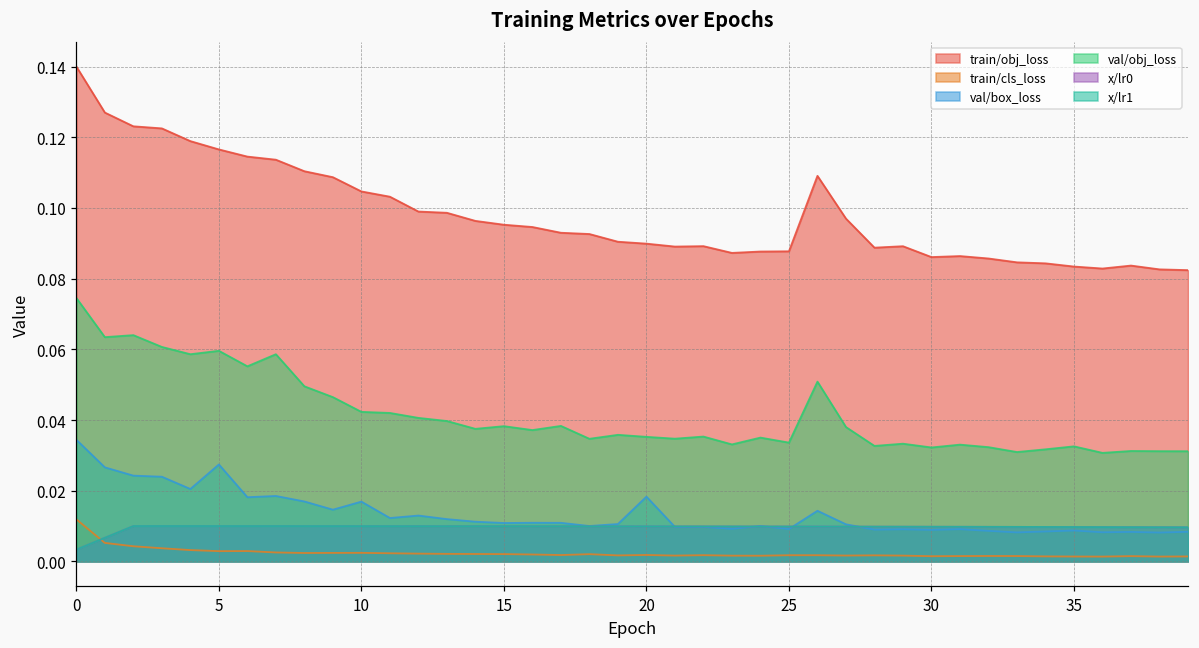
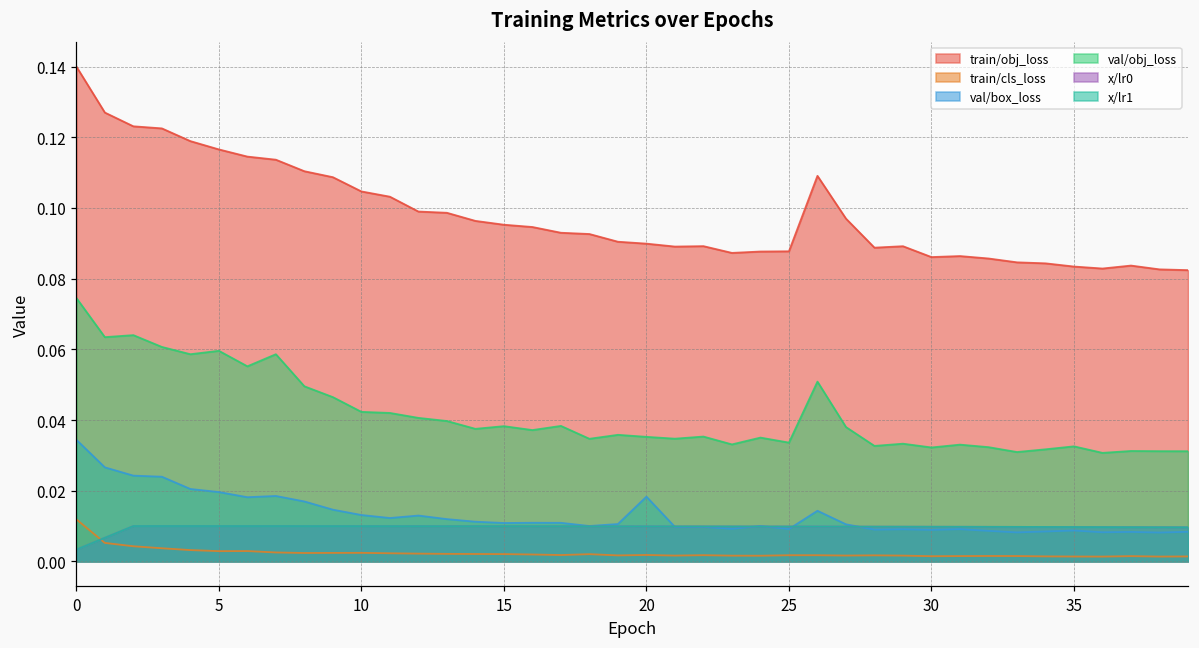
  {
    "val/box_loss": {
      "0": 0.034,
-     "5": 0.027,
-     "10": 0.017,
+     "5": 0.020,
+     "10": 0.013,
      "15": 0.011,
      "20": 0.018,
      "30": 0.009,
      "35": 0.009
    }
  }
